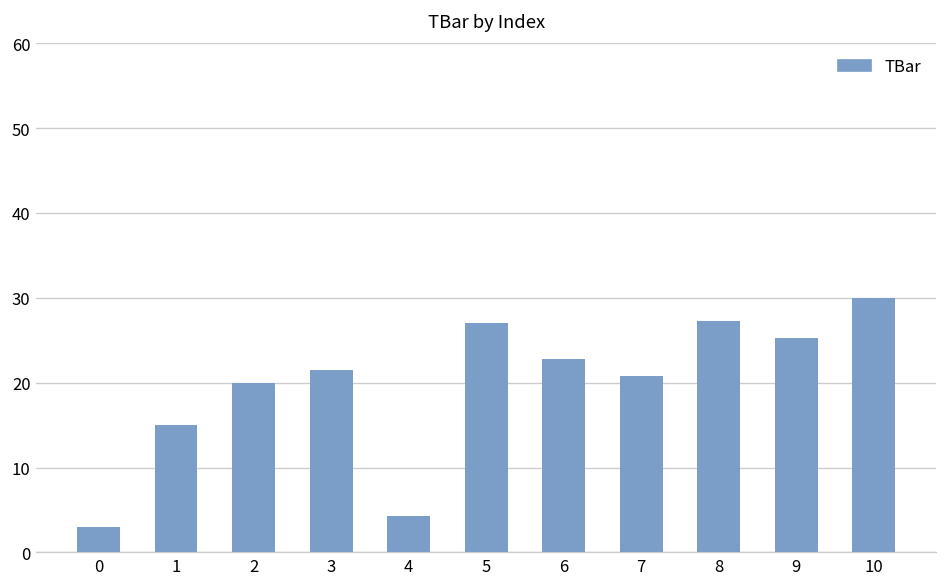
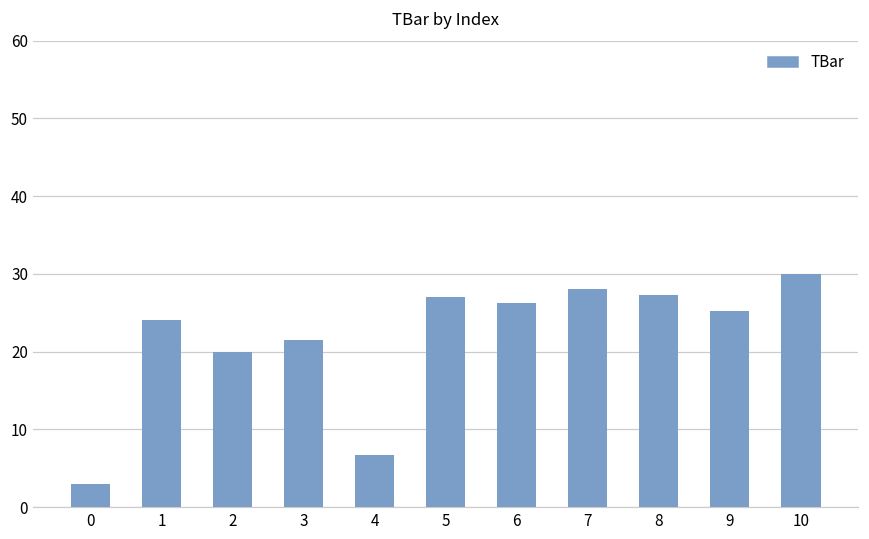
  {
    "0": 3,
-   "1": 15,
+   "1": 24,
    "2": 20,
    "3": 22,
-   "4": 4,
+   "4": 7,
    "5": 27,
-   "6": 23,
-   "7": 21,
+   "6": 26,
+   "7": 28,
    "8": 27,
    "9": 25,
    "10": 30
  }
